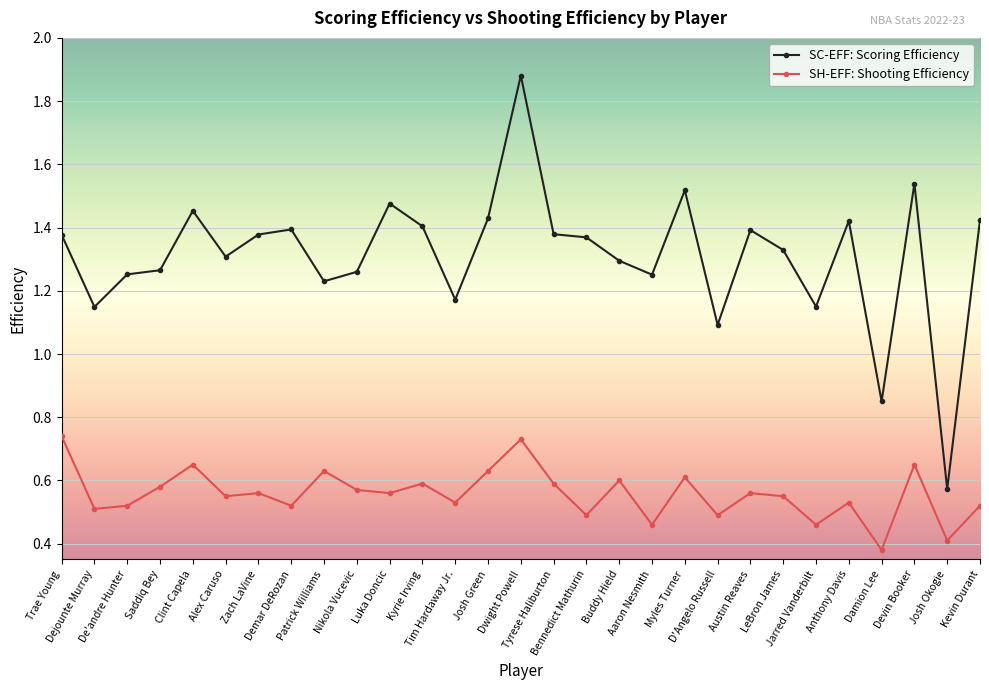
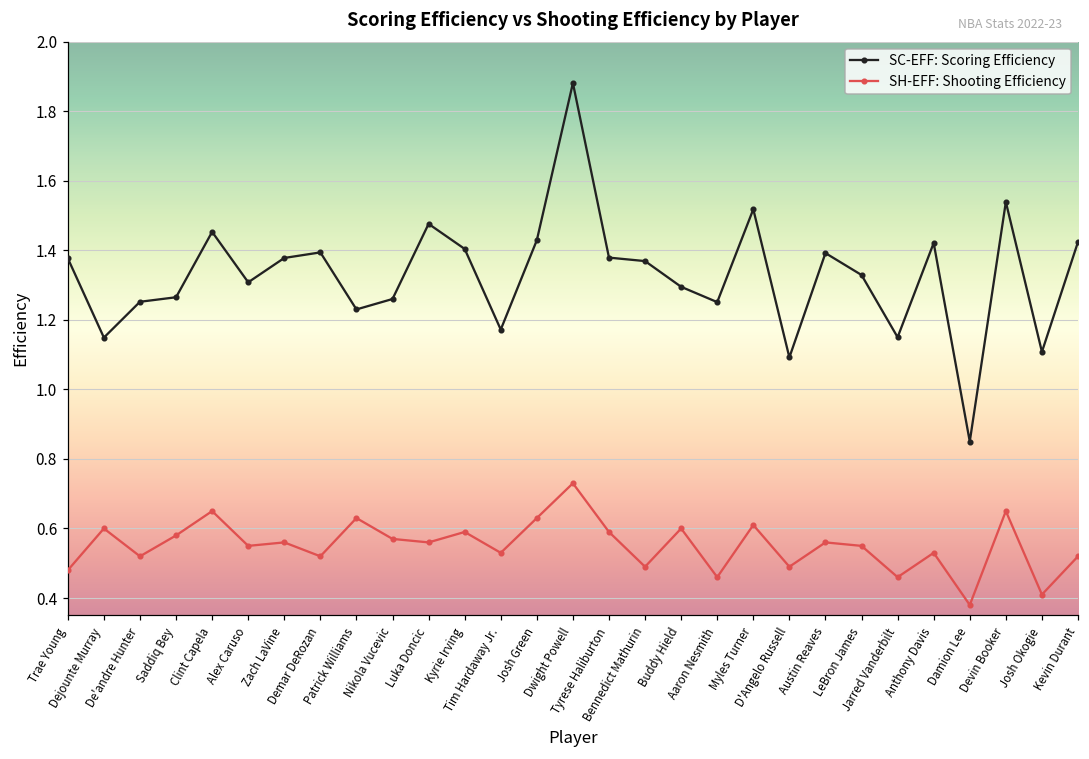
  {
    "SC-EFF: Scoring Efficiency": {
      "Trae Young": 1.38,
      "Dejounte Murray": 1.15,
      "De'andre Hunter": 1.25,
      "Saddiq Bey": 1.27,
      "Clint Capela": 1.45,
      "Alex Caruso": 1.31,
      "Zach LaVine": 1.38,
      "Demar DeRozan": 1.39,
      "Patrick Williams": 1.23,
      "Nikola Vucevic": 1.26,
      "Luka Doncic": 1.48,
      "Kyrie Irving": 1.40,
      "Tim Hardaway Jr.": 1.17,
      "Josh Green": 1.43,
      "Dwight Powell": 1.88,
      "Tyrese Haliburton": 1.38,
      "Bennedict Mathurin": 1.37,
      "Buddy Hield": 1.30,
      "Aaron Nesmith": 1.25,
      "Myles Turner": 1.52,
      "D'Angelo Russell": 1.09,
      "Austin Reaves": 1.39,
      "LeBron James": 1.33,
      "Jarred Vanderbilt": 1.15,
      "Anthony Davis": 1.42,
      "Damion Lee": 0.85,
      "Devin Booker": 1.54,
-     "Josh Okogie": 0.57,
+     "Josh Okogie": 1.11,
      "Kevin Durant": 1.42
    },
    "SH-EFF: Shooting Efficiency": {
-     "Trae Young": 0.74,
-     "Dejounte Murray": 0.51,
+     "Trae Young": 0.48,
+     "Dejounte Murray": 0.60,
      "De'andre Hunter": 0.52,
      "Saddiq Bey": 0.58,
      "Clint Capela": 0.65,
      "Alex Caruso": 0.55,
      "Zach LaVine": 0.56,
      "Demar DeRozan": 0.52,
      "Patrick Williams": 0.63,
      "Nikola Vucevic": 0.57,
      "Luka Doncic": 0.56,
      "Kyrie Irving": 0.59,
      "Tim Hardaway Jr.": 0.53,
      "Josh Green": 0.63,
      "Dwight Powell": 0.73,
      "Tyrese Haliburton": 0.59,
      "Bennedict Mathurin": 0.49,
      "Buddy Hield": 0.60,
      "Aaron Nesmith": 0.46,
      "Myles Turner": 0.61,
      "D'Angelo Russell": 0.49,
      "Austin Reaves": 0.56,
      "LeBron James": 0.55,
      "Jarred Vanderbilt": 0.46,
      "Anthony Davis": 0.53,
      "Damion Lee": 0.38,
      "Devin Booker": 0.65,
      "Josh Okogie": 0.41,
      "Kevin Durant": 0.52
    }
  }
